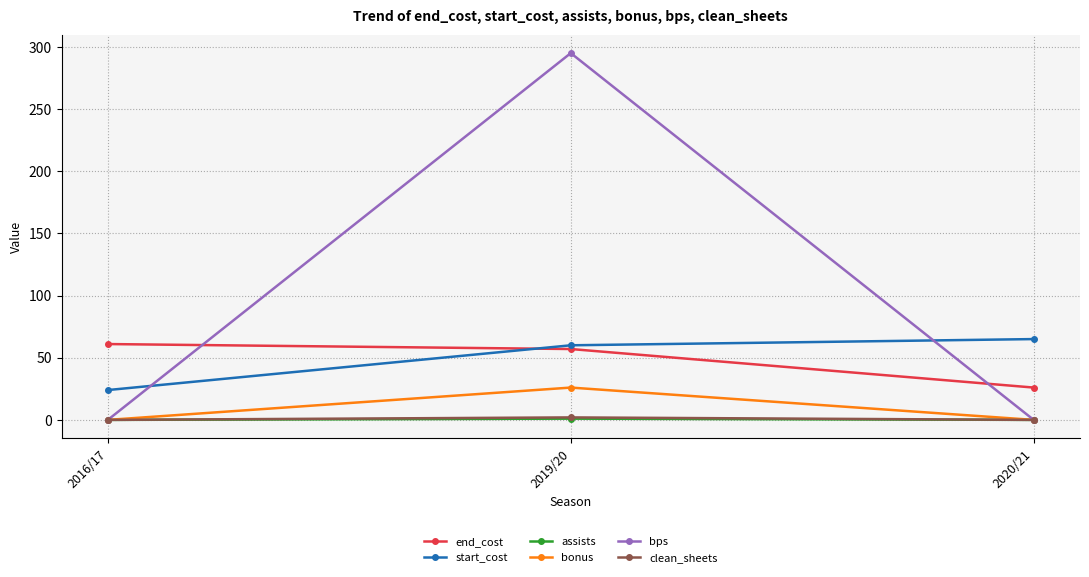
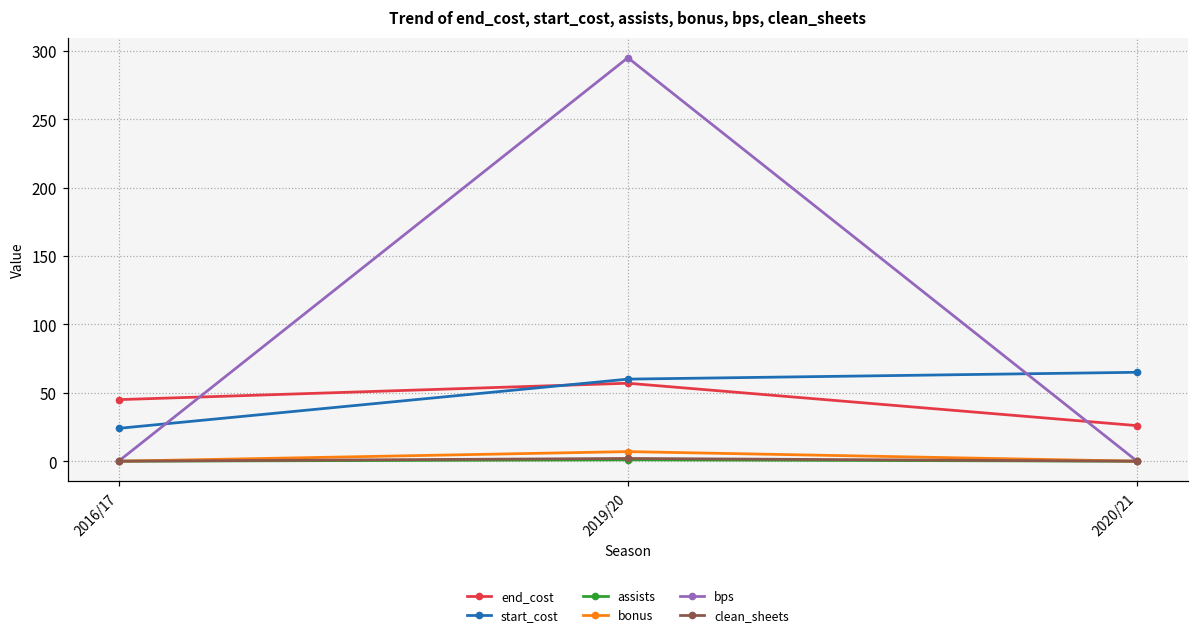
  {
    "end_cost": {
-     "2016/17": 61,
+     "2016/17": 45,
      "2019/20": 57,
      "2020/21": 26
    },
    "start_cost": {
      "2016/17": 24,
      "2019/20": 60,
      "2020/21": 65
    },
    "bonus": {
-     "2019/20": 26
+     "2019/20": 7
    },
    "bps": {
      "2019/20": 295
    }
  }
